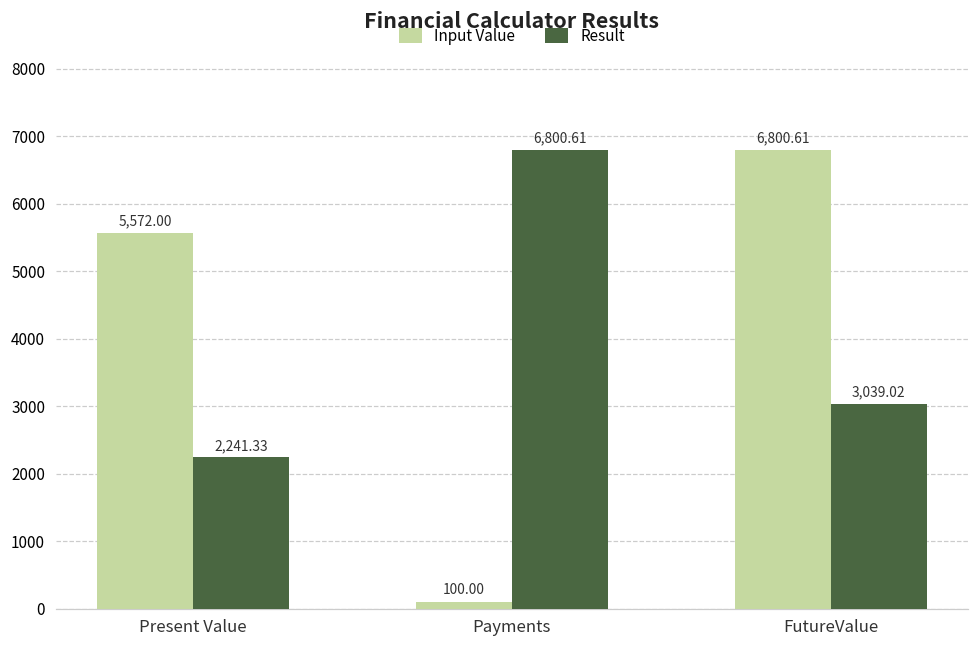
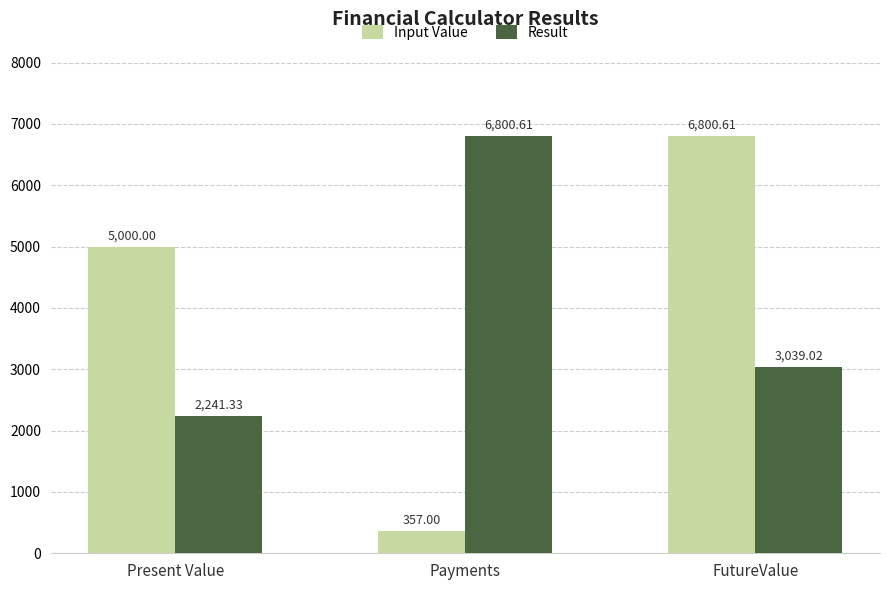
  {
    "Input Value": {
-     "Present Value": "5,572.00",
-     "Payments": "100.00",
+     "Present Value": "5,000.00",
+     "Payments": "357.00",
      "FutureValue": "6,800.61"
    },
    "Result": {
      "Present Value": "2,241.33",
      "Payments": "6,800.61",
      "FutureValue": "3,039.02"
    }
  }
